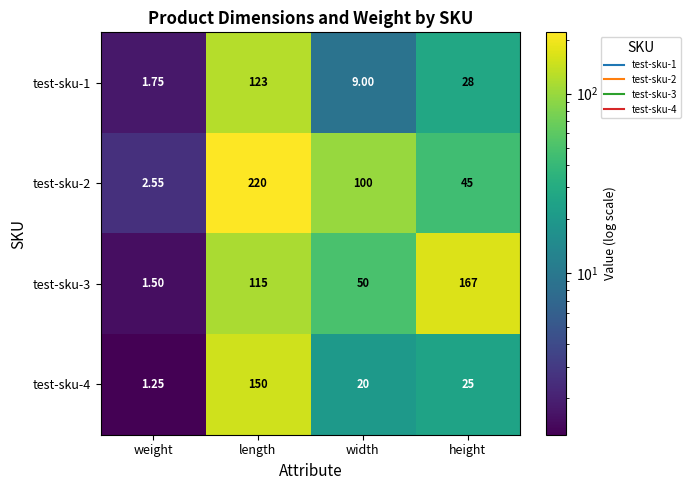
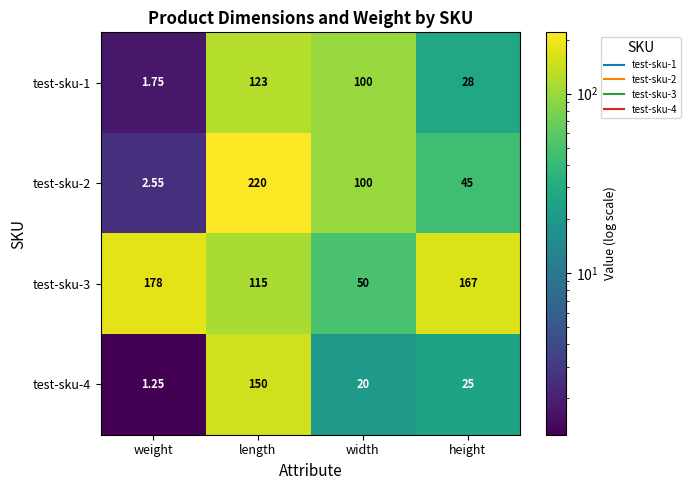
  {
    "test-sku-1": {
      "weight": 1.75,
      "length": 123,
-     "width": 9.00,
+     "width": 100,
      "height": 28
    },
    "test-sku-2": {
      "weight": 2.55,
      "length": 220,
      "width": 100,
      "height": 45
    },
    "test-sku-3": {
-     "weight": 1.50,
+     "weight": 178,
      "length": 115,
      "width": 50,
      "height": 167
    },
    "test-sku-4": {
      "weight": 1.25,
      "length": 150,
      "width": 20,
      "height": 25
    }
  }
